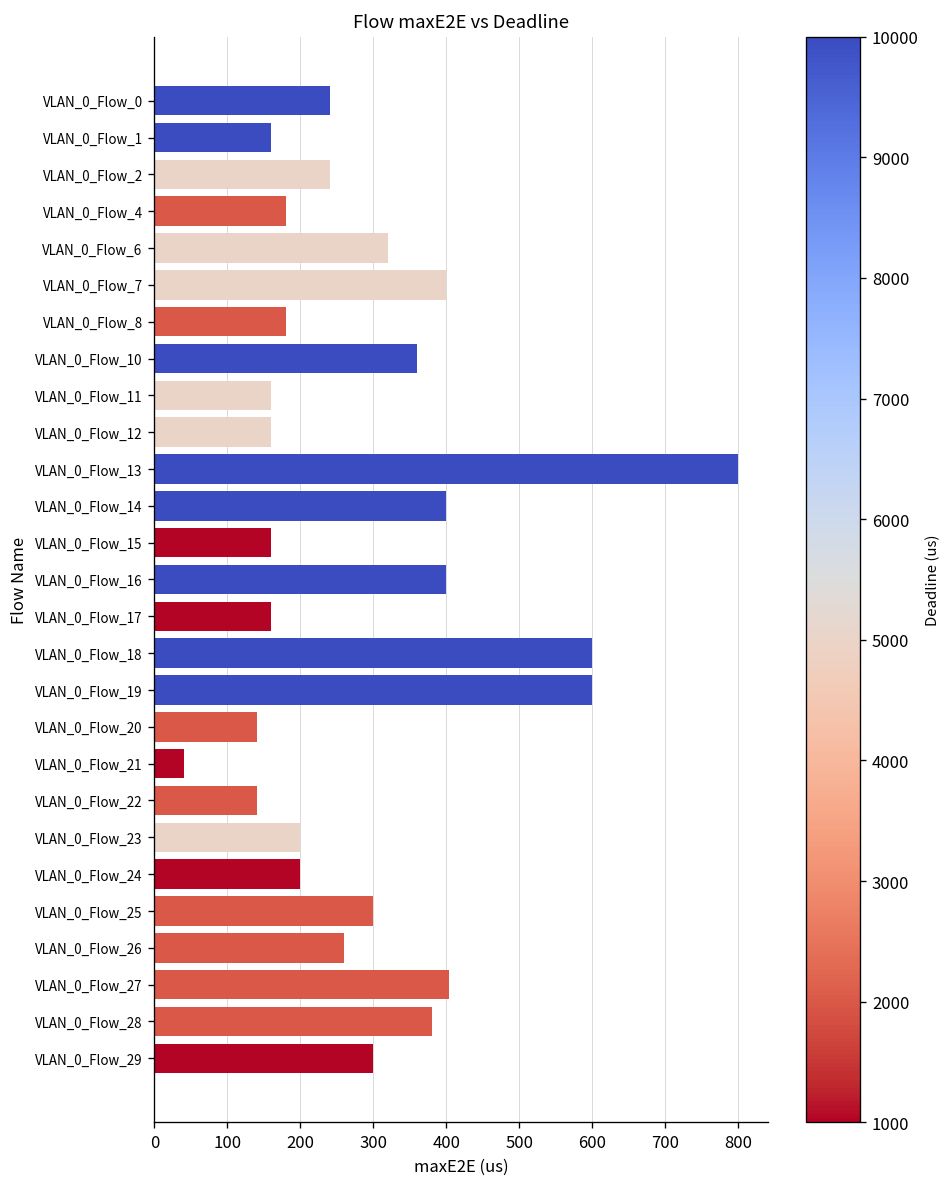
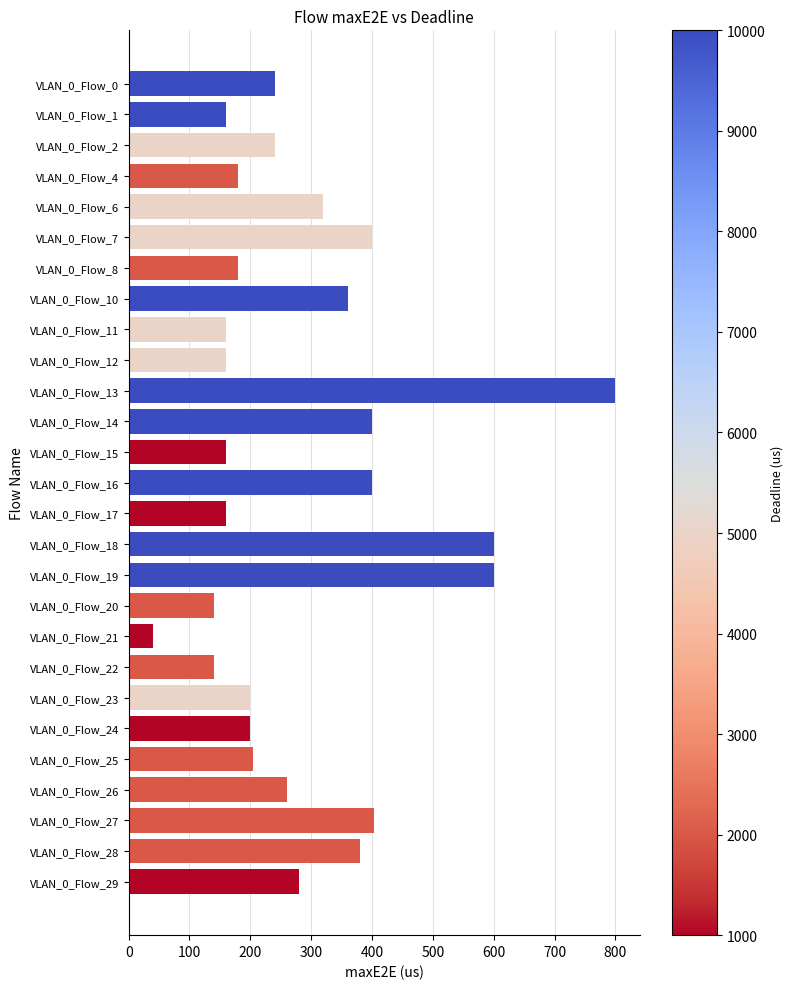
  {
    "VLAN_0_Flow_0": 240,
    "VLAN_0_Flow_1": 160,
    "VLAN_0_Flow_2": 240,
    "VLAN_0_Flow_4": 180,
    "VLAN_0_Flow_6": 320,
    "VLAN_0_Flow_7": 400,
    "VLAN_0_Flow_8": 180,
    "VLAN_0_Flow_10": 360,
    "VLAN_0_Flow_11": 160,
    "VLAN_0_Flow_12": 160,
    "VLAN_0_Flow_13": 800,
    "VLAN_0_Flow_14": 400,
    "VLAN_0_Flow_15": 160,
    "VLAN_0_Flow_16": 400,
    "VLAN_0_Flow_17": 160,
    "VLAN_0_Flow_18": 600,
    "VLAN_0_Flow_19": 600,
    "VLAN_0_Flow_20": 140,
    "VLAN_0_Flow_21": 40,
    "VLAN_0_Flow_22": 140,
    "VLAN_0_Flow_23": 200,
    "VLAN_0_Flow_24": 200,
-   "VLAN_0_Flow_25": 300,
+   "VLAN_0_Flow_25": 210,
    "VLAN_0_Flow_26": 260,
    "VLAN_0_Flow_27": 400,
    "VLAN_0_Flow_28": 380,
-   "VLAN_0_Flow_29": 300
+   "VLAN_0_Flow_29": 280
  }
